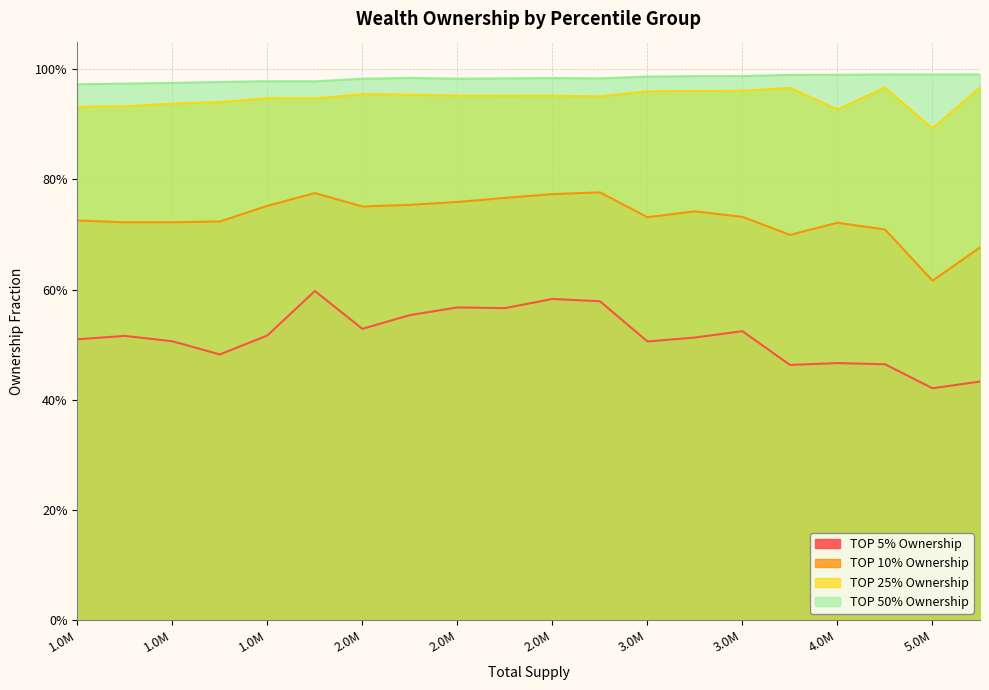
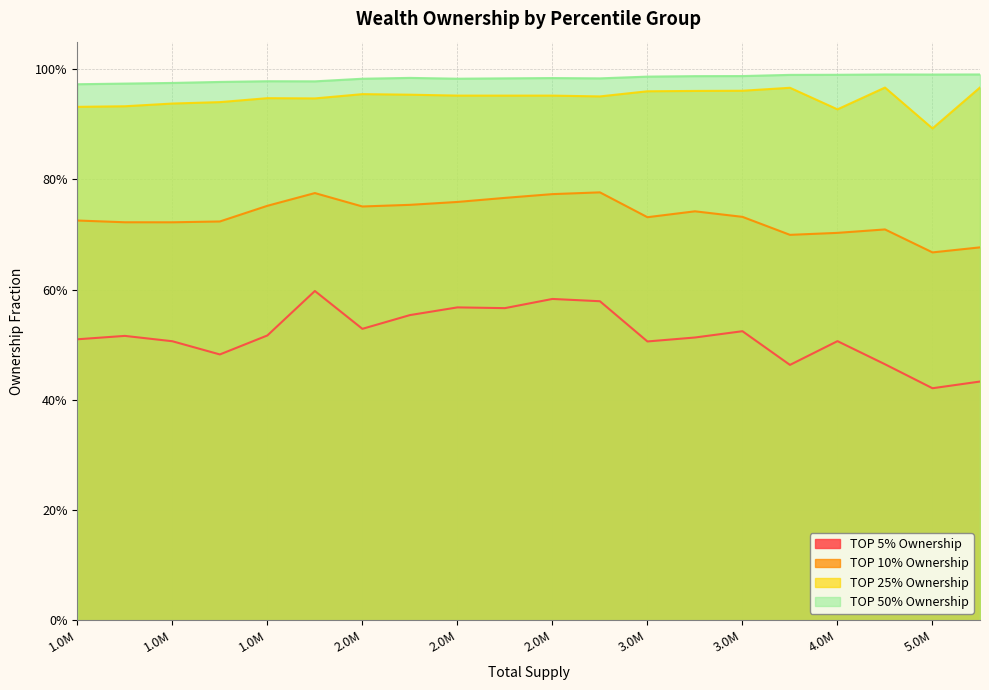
  {
    "TOP 5% Ownership": {
-     "4.0M": "47%",
+     "4.0M": "51%",
      "5.0M": "42%"
    },
    "TOP 10% Ownership": {
-     "4.0M": "72%",
-     "5.0M": "62%"
+     "4.0M": "70%",
+     "5.0M": "67%"
    },
    "TOP 25% Ownership": {
      "4.0M": "93%",
      "5.0M": "89%"
    },
    "TOP 50% Ownership": {
      "4.0M": "99%",
      "5.0M": "99%"
    }
  }
